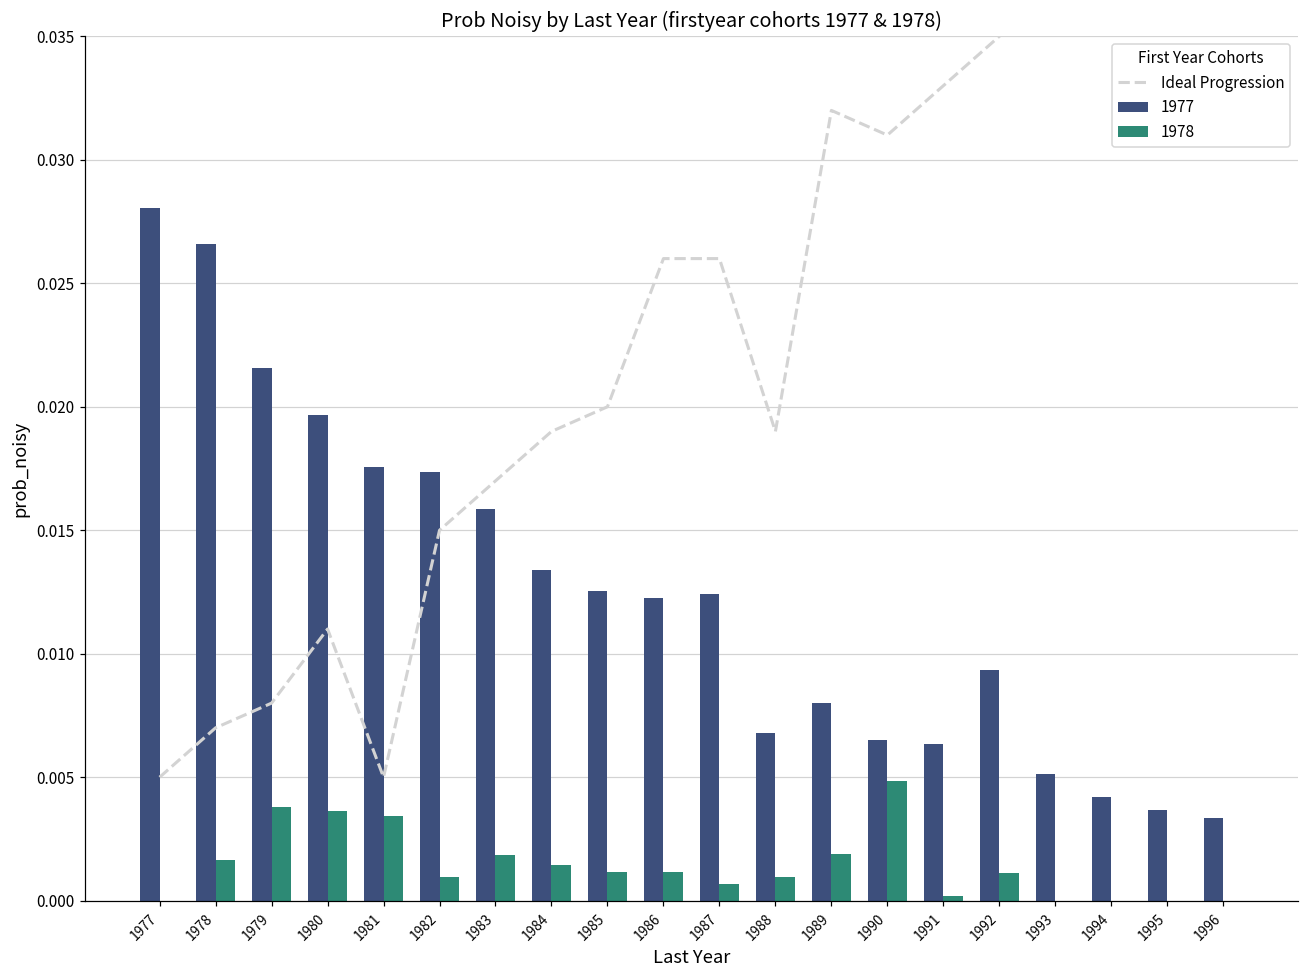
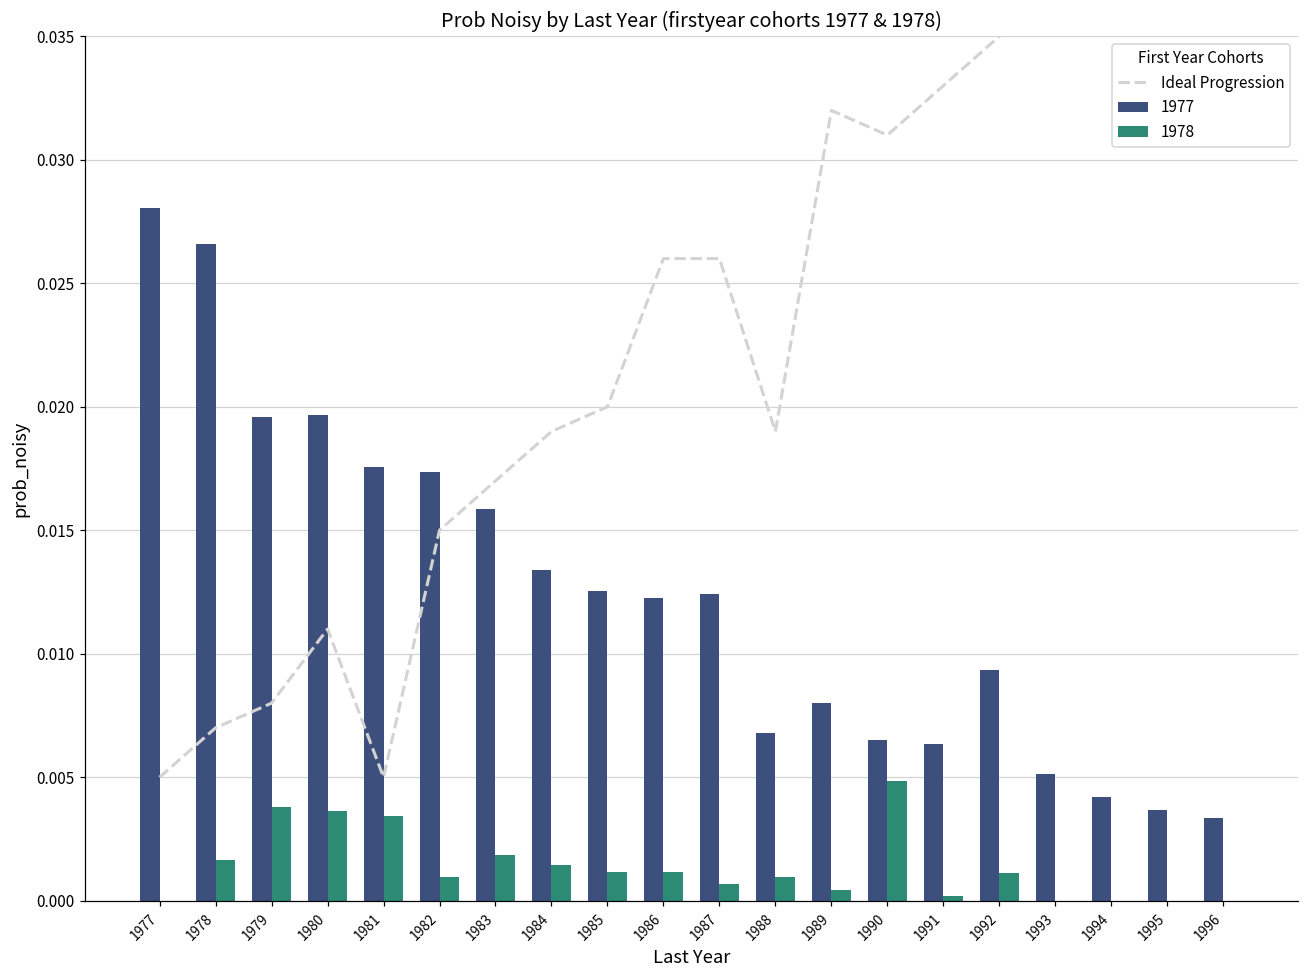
  {
    "1977": {
      "1977": 0.0280,
      "1978": 0.0266,
-     "1979": 0.0216,
+     "1979": 0.0196,
      "1980": 0.0197,
      "1981": 0.0176,
      "1982": 0.0174,
      "1983": 0.0159,
      "1984": 0.0134,
      "1985": 0.0126,
      "1986": 0.0122,
      "1987": 0.0124,
      "1988": 0.0068,
      "1989": 0.0080,
      "1990": 0.0065,
      "1991": 0.0064,
      "1992": 0.0093,
      "1993": 0.0051,
      "1994": 0.0042,
      "1995": 0.0037,
      "1996": 0.0034
    },
    "Ideal Progression": {
      "1977": 0.0050,
      "1978": 0.0070,
      "1979": 0.0080,
      "1980": 0.0110,
      "1981": 0.0050,
      "1982": 0.0150,
      "1983": 0.0170,
      "1984": 0.0190,
      "1985": 0.0200,
      "1986": 0.0260,
      "1987": 0.0260,
      "1988": 0.0190,
      "1989": 0.0320,
      "1990": 0.0310,
      "1991": 0.0330,
      "1992": 0.0350
    },
    "1978": {
      "1977": 0.0000,
      "1978": 0.0016,
      "1979": 0.0038,
      "1980": 0.0036,
      "1981": 0.0034,
      "1982": 0.0010,
      "1983": 0.0018,
      "1984": 0.0015,
      "1985": 0.0012,
      "1986": 0.0012,
      "1987": 0.0007,
      "1988": 0.0010,
-     "1989": 0.0019,
+     "1989": 0.0004,
      "1990": 0.0049,
      "1991": 0.0002,
      "1992": 0.0011,
      "1993": 0.0000,
      "1994": 0.0000,
      "1995": 0.0000,
      "1996": 0.0000
    }
  }
